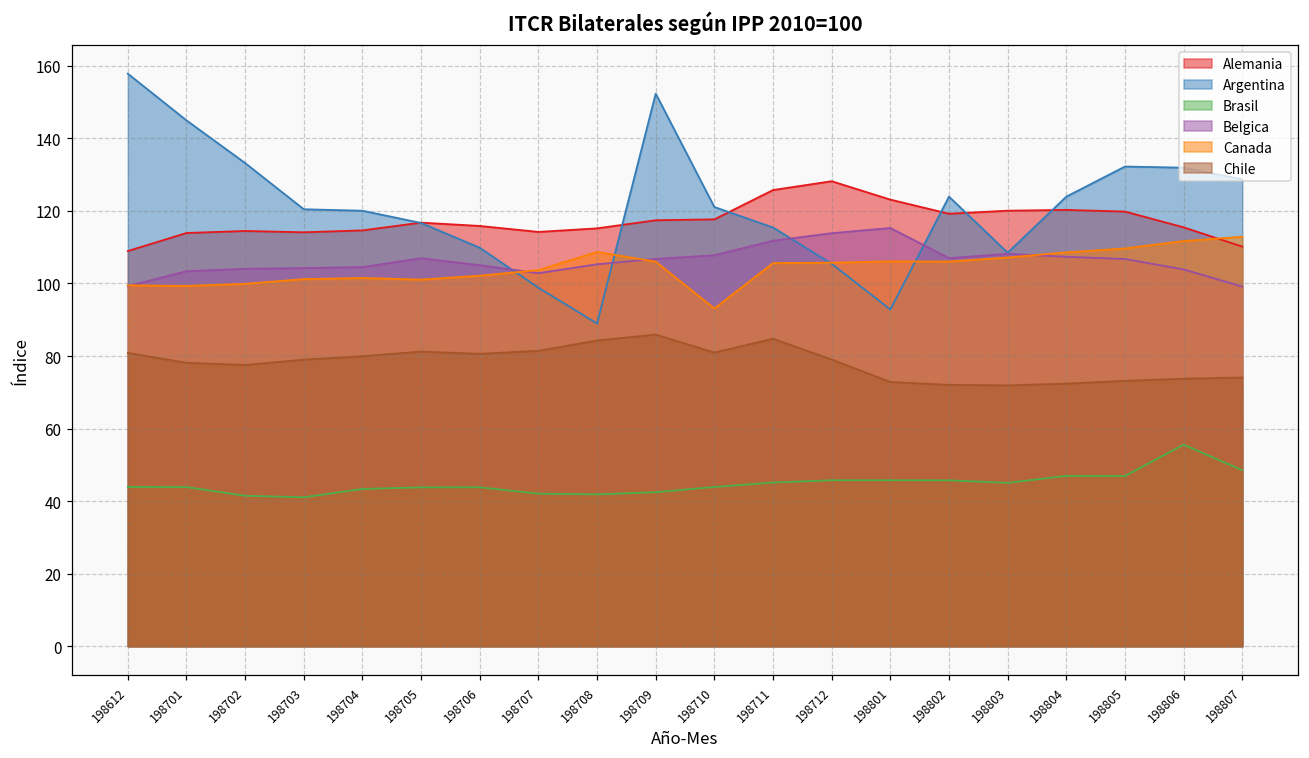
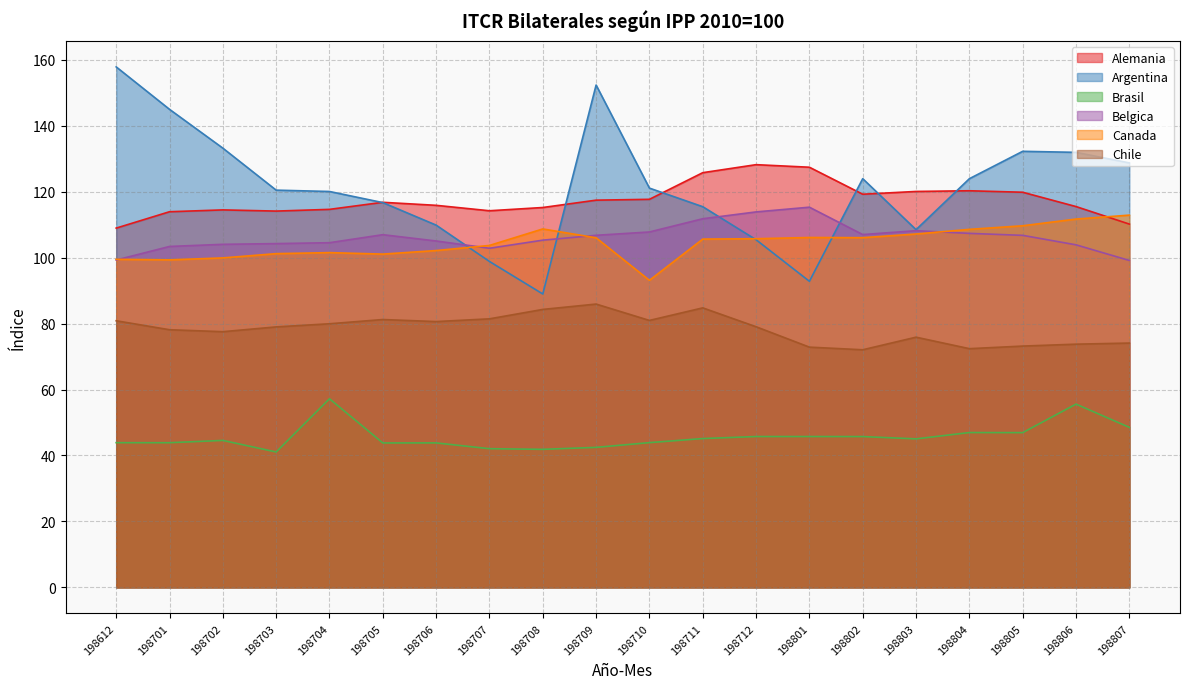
  {
    "Alemania": {
      "198612": 109,
      "198701": 114,
      "198702": 114,
      "198703": 114,
      "198704": 115,
      "198706": 116,
      "198707": 114,
      "198708": 115,
      "198709": 117,
      "198710": 118,
      "198711": 126,
      "198712": 128,
-     "198801": 123,
+     "198801": 127,
      "198802": 119,
      "198803": 120,
      "198804": 120,
      "198805": 120,
      "198806": 115,
      "198807": 110
    },
    "Argentina": {
      "198612": 158,
      "198701": 145,
      "198702": 133,
      "198703": 120,
      "198704": 120,
      "198706": 110,
      "198707": 99,
      "198708": 89,
      "198709": 152,
      "198710": 121,
      "198711": 115,
      "198801": 93,
      "198802": 124,
      "198804": 124,
      "198805": 132
    },
    "Brasil": {
      "198612": 44,
      "198701": 44,
-     "198702": 41,
+     "198702": 45,
      "198703": 41,
-     "198704": 43,
+     "198704": 57,
      "198705": 44,
      "198706": 44,
      "198707": 42,
      "198708": 42,
      "198709": 42,
      "198710": 44,
      "198711": 45,
      "198712": 46,
      "198801": 46,
      "198802": 46,
      "198803": 45,
      "198804": 47,
      "198805": 47,
      "198806": 56,
      "198807": 49
    },
    "Belgica": {
      "198701": 103,
      "198702": 104,
      "198703": 104,
      "198704": 105,
      "198705": 107,
      "198706": 105,
      "198707": 103,
      "198708": 105,
      "198710": 108,
      "198711": 112,
      "198712": 114,
      "198801": 115,
      "198802": 107,
      "198804": 107,
      "198805": 107,
      "198806": 104,
      "198807": 99
    },
    "Canada": {
      "198701": 99,
      "198702": 100,
      "198703": 101,
      "198704": 102,
      "198705": 101,
      "198706": 102,
      "198707": 104,
      "198708": 109,
      "198710": 93,
      "198711": 106,
      "198801": 106,
      "198802": 106,
      "198803": 107,
      "198804": 109,
      "198805": 110,
      "198806": 112,
      "198807": 113
    },
    "Chile": {
      "198612": 81,
      "198701": 78,
      "198702": 78,
      "198703": 79,
      "198704": 80,
      "198705": 81,
      "198706": 81,
      "198707": 81,
      "198708": 84,
      "198709": 86,
      "198710": 81,
      "198711": 85,
      "198712": 79,
      "198801": 73,
      "198802": 72,
-     "198803": 72,
+     "198803": 76,
      "198804": 72,
      "198805": 73,
      "198806": 74,
      "198807": 74
    }
  }
